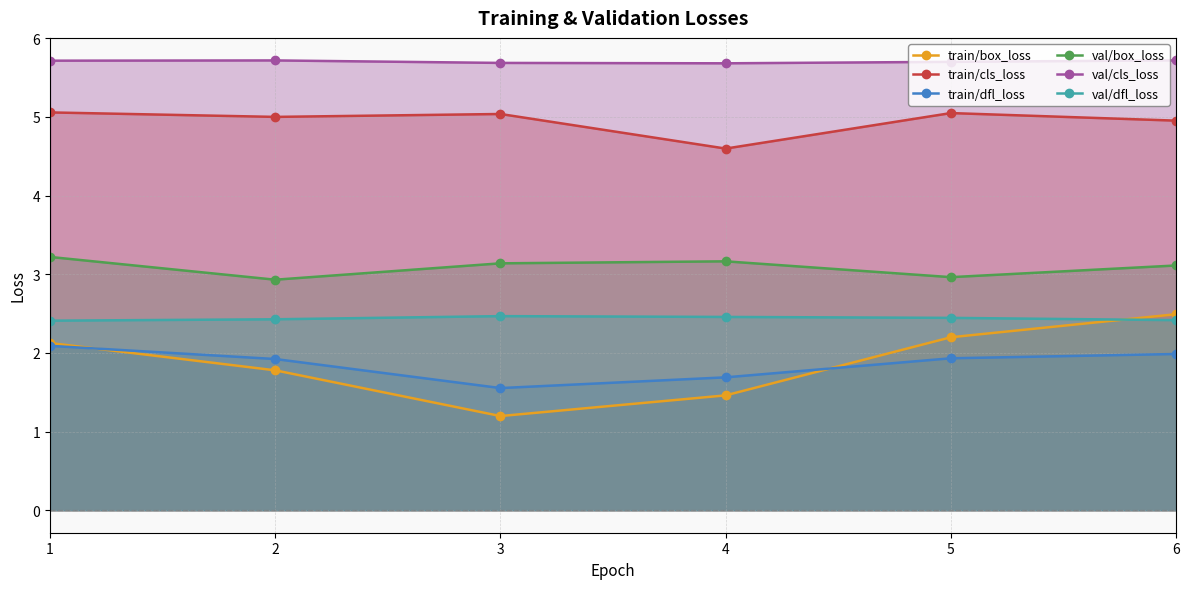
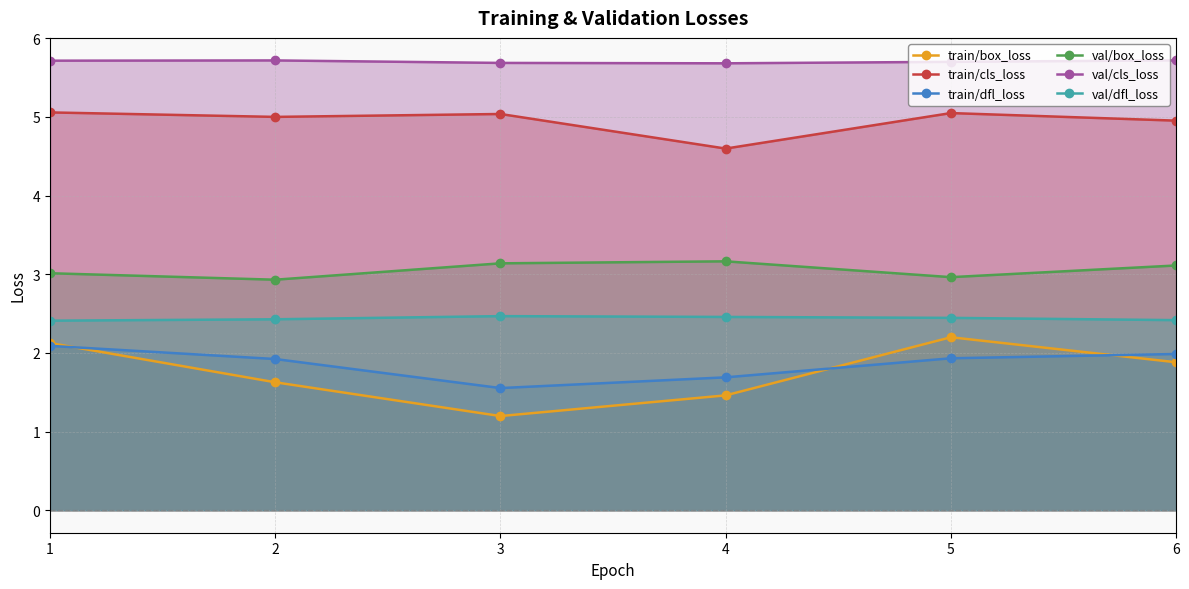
  {
    "train/box_loss": {
      "1": 2.1,
-     "2": 1.8,
+     "2": 1.6,
      "3": 1.2,
      "4": 1.5,
      "5": 2.2,
-     "6": 2.5
+     "6": 1.9
    },
    "train/cls_loss": {
      "1": 5.1,
      "2": 5.0,
      "3": 5.0,
      "4": 4.6,
      "5": 5.0,
      "6": 5.0
    },
    "val/box_loss": {
-     "1": 3.2,
+     "1": 3.0,
      "2": 2.9,
      "3": 3.1,
      "4": 3.2,
      "5": 3.0,
      "6": 3.1
    },
    "val/cls_loss": {
      "1": 5.7,
      "2": 5.7,
      "3": 5.7,
      "4": 5.7,
      "6": 5.7
    }
  }
